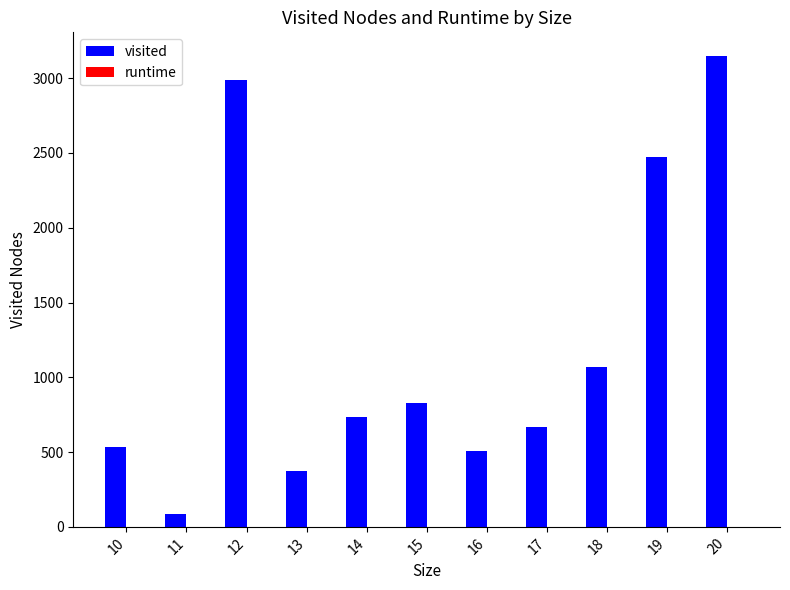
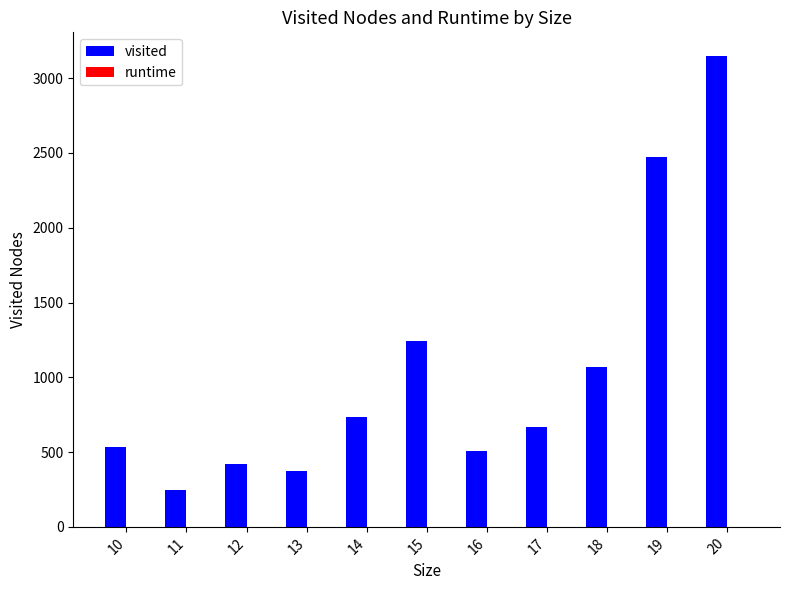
  {
    "visited": {
      "10": 530,
-     "11": 90,
-     "12": 2990,
+     "11": 250,
+     "12": 420,
      "13": 370,
      "14": 740,
-     "15": 830,
+     "15": 1240,
      "16": 510,
      "17": 670,
      "18": 1070,
      "19": 2480,
      "20": 3150
    }
  }
